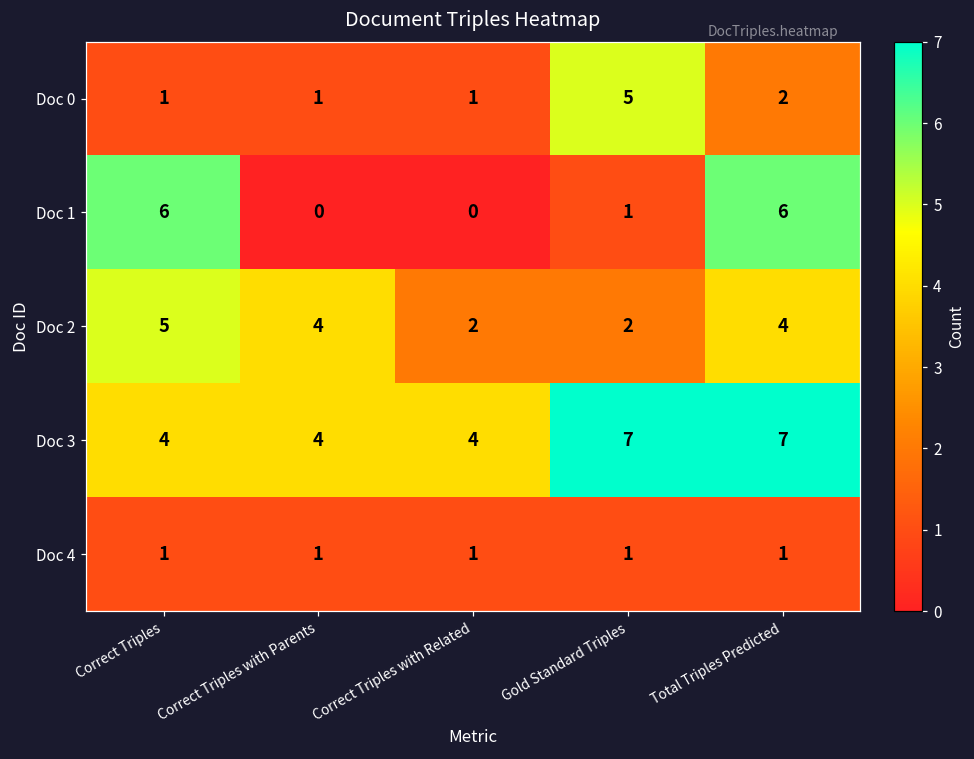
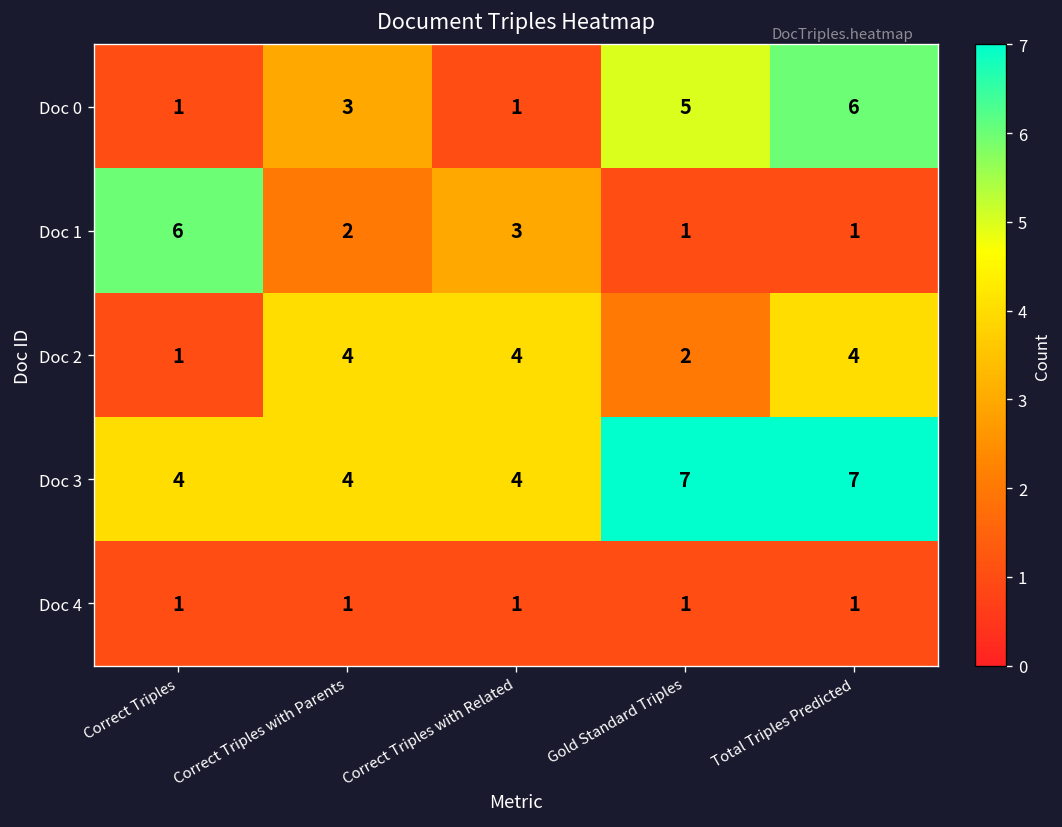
  {
    "Doc 0": {
      "Correct Triples": 1,
-     "Correct Triples with Parents": 1,
+     "Correct Triples with Parents": 3,
      "Correct Triples with Related": 1,
      "Gold Standard Triples": 5,
-     "Total Triples Predicted": 2
+     "Total Triples Predicted": 6
    },
    "Doc 1": {
      "Correct Triples": 6,
-     "Correct Triples with Parents": 0,
-     "Correct Triples with Related": 0,
+     "Correct Triples with Parents": 2,
+     "Correct Triples with Related": 3,
      "Gold Standard Triples": 1,
-     "Total Triples Predicted": 6
+     "Total Triples Predicted": 1
    },
    "Doc 2": {
-     "Correct Triples": 5,
+     "Correct Triples": 1,
      "Correct Triples with Parents": 4,
-     "Correct Triples with Related": 2,
+     "Correct Triples with Related": 4,
      "Gold Standard Triples": 2,
      "Total Triples Predicted": 4
    },
    "Doc 3": {
      "Correct Triples": 4,
      "Correct Triples with Parents": 4,
      "Correct Triples with Related": 4,
      "Gold Standard Triples": 7,
      "Total Triples Predicted": 7
    },
    "Doc 4": {
      "Correct Triples": 1,
      "Correct Triples with Parents": 1,
      "Correct Triples with Related": 1,
      "Gold Standard Triples": 1,
      "Total Triples Predicted": 1
    }
  }
